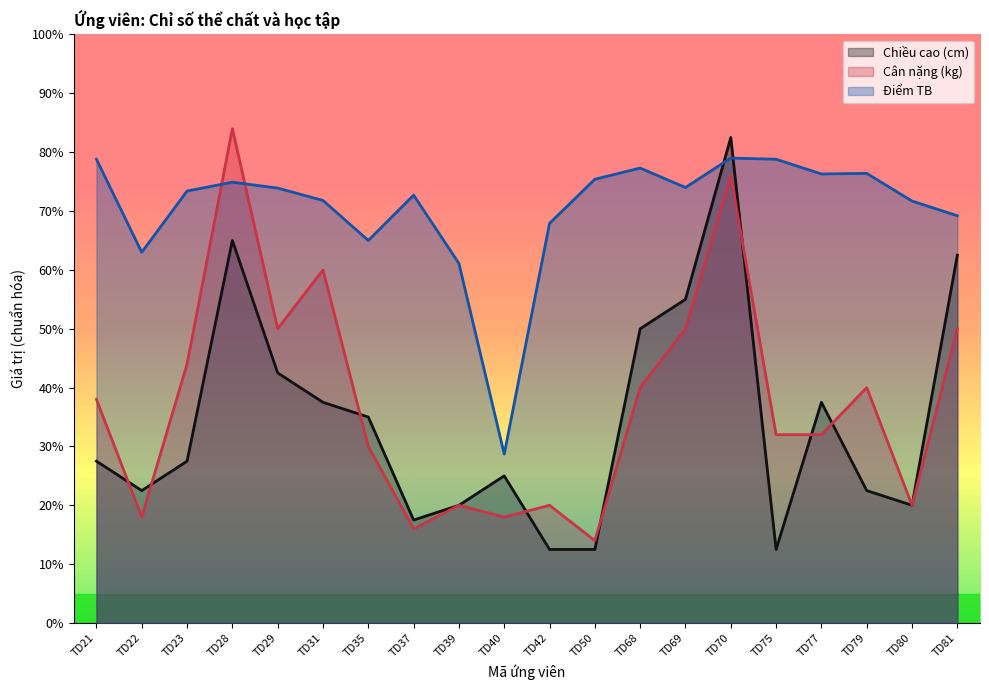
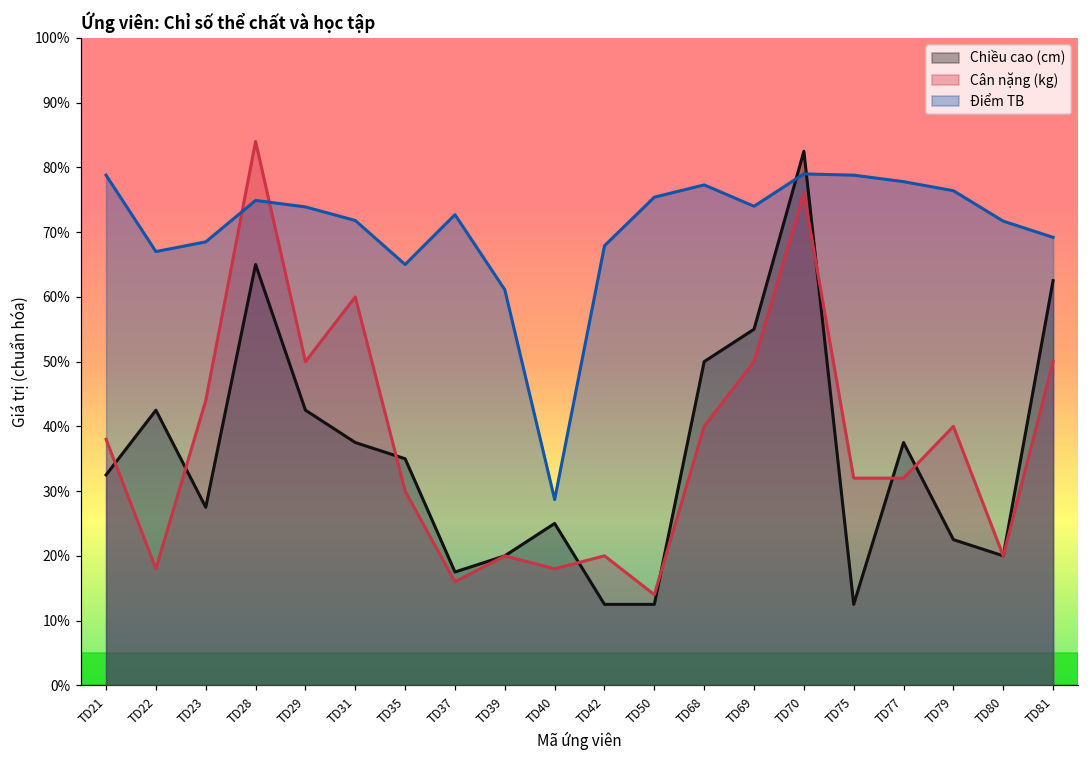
  {
    "Chiều cao (cm)": {
-     "TD21": "28%",
-     "TD22": "23%",
+     "TD21": "33%",
+     "TD22": "43%",
      "TD23": "28%",
      "TD28": "65%",
      "TD29": "43%",
      "TD31": "38%",
      "TD35": "35%",
      "TD37": "18%",
      "TD40": "25%",
      "TD42": "13%",
      "TD50": "13%",
      "TD68": "50%",
      "TD69": "55%",
      "TD70": "83%",
      "TD75": "13%",
      "TD77": "38%",
      "TD79": "23%",
      "TD81": "63%"
    },
    "Cân nặng (kg)": {
      "TD21": "38%",
      "TD22": "18%",
      "TD23": "44%",
      "TD28": "84%",
      "TD29": "50%",
      "TD31": "60%",
      "TD35": "30%",
      "TD37": "16%",
      "TD40": "18%",
      "TD42": "20%",
      "TD50": "14%",
      "TD68": "40%",
      "TD69": "50%",
      "TD70": "76%",
      "TD75": "32%",
      "TD77": "32%",
      "TD79": "40%",
      "TD81": "50%"
    },
    "Điểm TB": {
      "TD21": "79%",
-     "TD22": "63%",
-     "TD23": "73%",
+     "TD22": "67%",
+     "TD23": "69%",
      "TD28": "75%",
      "TD29": "74%",
      "TD31": "72%",
      "TD35": "65%",
      "TD37": "73%",
      "TD39": "61%",
      "TD40": "29%",
      "TD42": "68%",
      "TD50": "75%",
      "TD68": "77%",
      "TD69": "74%",
      "TD70": "79%",
      "TD75": "79%",
-     "TD77": "76%",
+     "TD77": "78%",
      "TD79": "76%",
      "TD80": "72%",
      "TD81": "69%"
    }
  }
